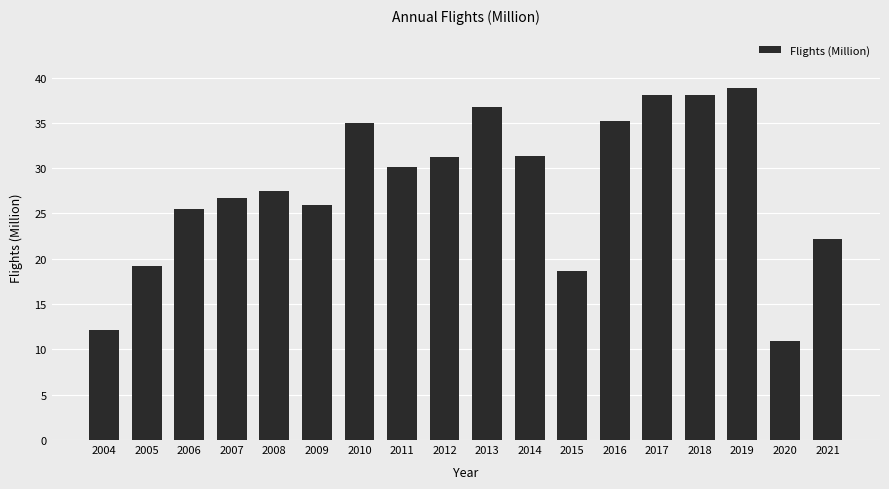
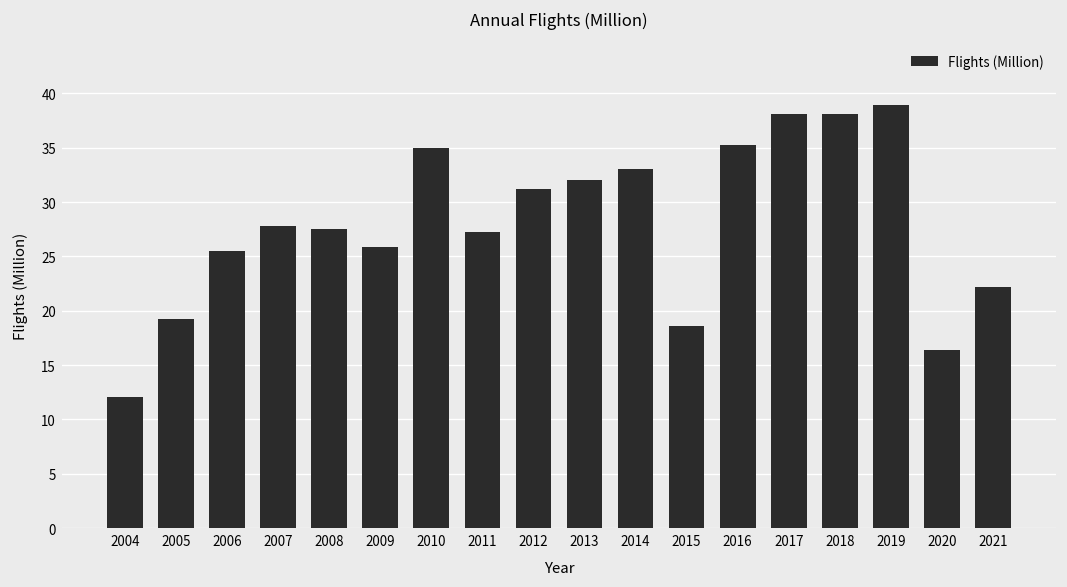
  {
    "2004": 12,
    "2005": 19,
    "2006": 26,
-   "2007": 27,
+   "2007": 28,
    "2008": 28,
    "2009": 26,
    "2010": 35,
-   "2011": 30,
+   "2011": 27,
    "2012": 31,
-   "2013": 37,
-   "2014": 31,
+   "2013": 32,
+   "2014": 33,
    "2015": 19,
    "2016": 35,
    "2017": 38,
    "2018": 38,
    "2019": 39,
-   "2020": 11,
+   "2020": 16,
    "2021": 22
  }
